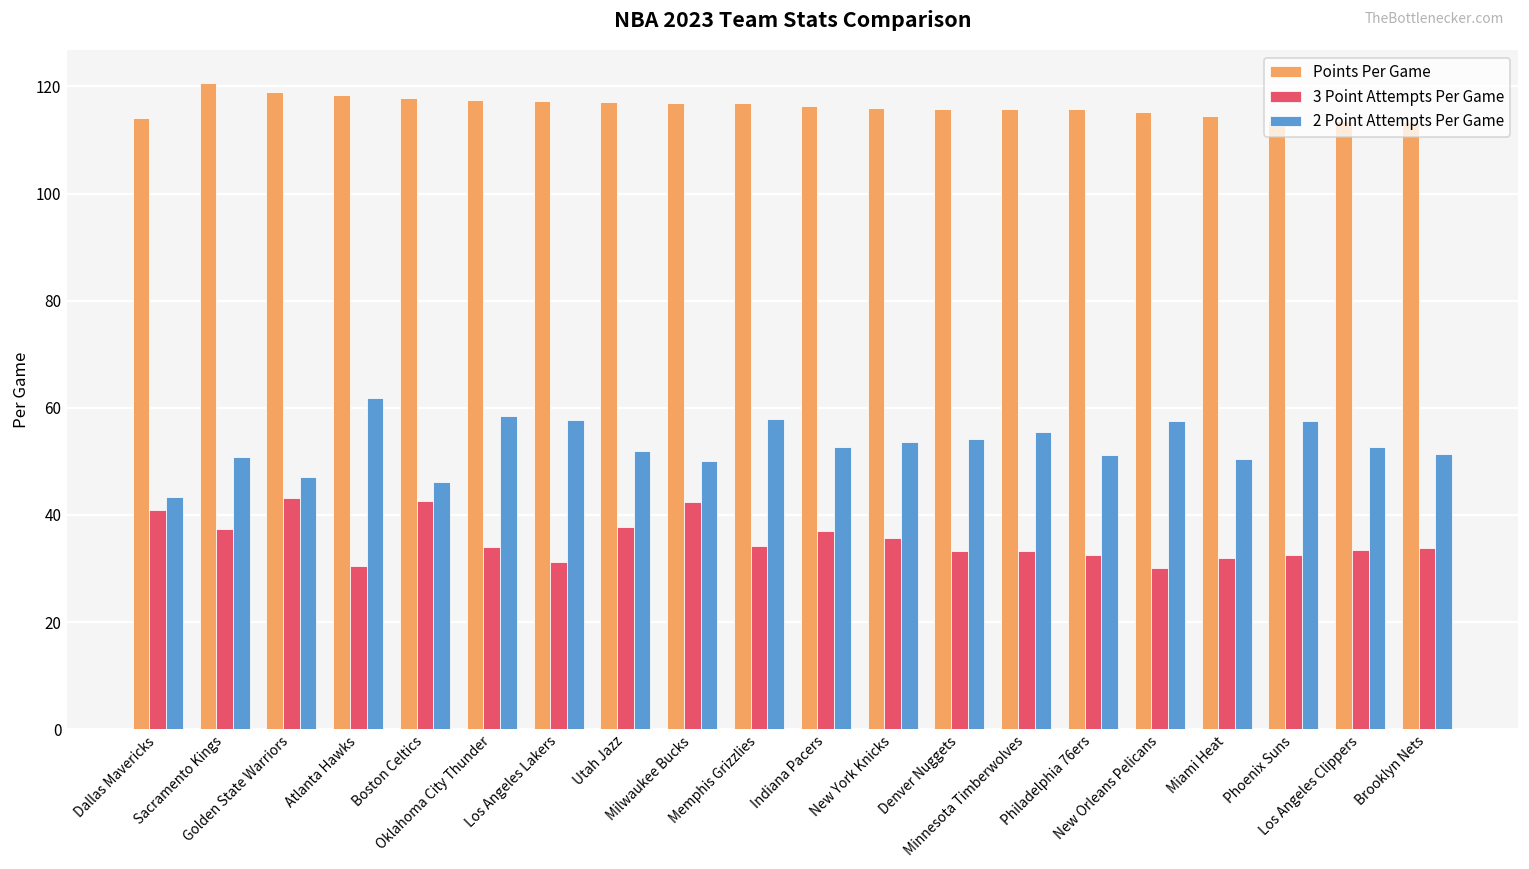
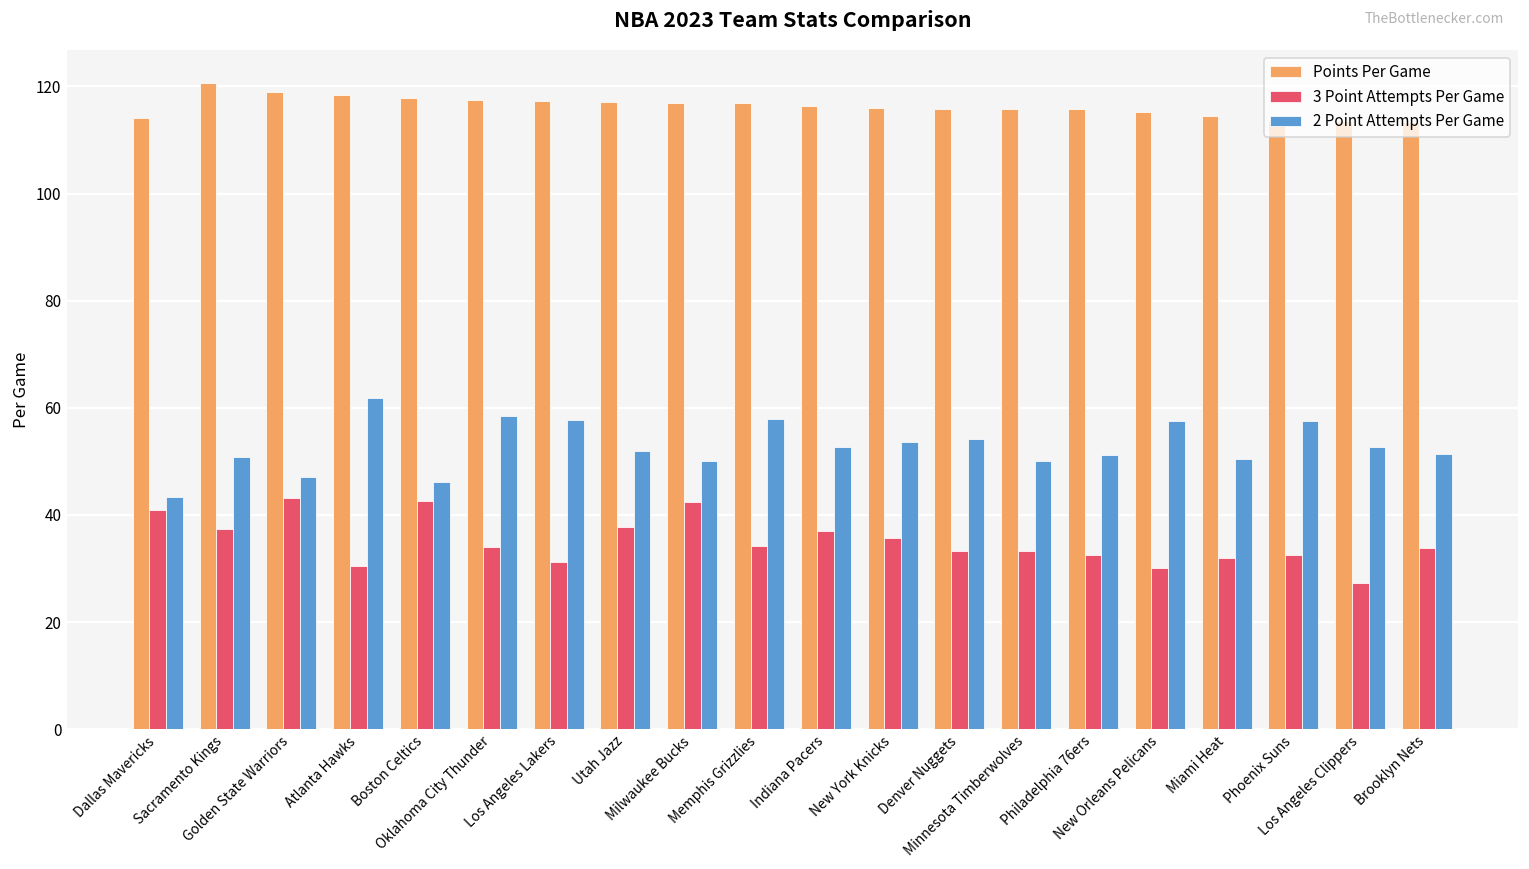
  {
    "Points Per Game": {
      "Dallas Mavericks": 114,
      "Sacramento Kings": 121,
      "Golden State Warriors": 119,
      "Atlanta Hawks": 118,
      "Boston Celtics": 118,
      "Oklahoma City Thunder": 118,
      "Los Angeles Lakers": 117,
      "Utah Jazz": 117,
      "Milwaukee Bucks": 117,
      "Memphis Grizzlies": 117,
      "Indiana Pacers": 116,
      "New York Knicks": 116,
      "Denver Nuggets": 116,
      "Minnesota Timberwolves": 116,
      "Philadelphia 76ers": 116,
      "New Orleans Pelicans": 115,
      "Miami Heat": 114
    },
    "3 Point Attempts Per Game": {
      "Dallas Mavericks": 41,
      "Sacramento Kings": 37,
      "Golden State Warriors": 43,
      "Atlanta Hawks": 31,
      "Boston Celtics": 43,
      "Oklahoma City Thunder": 34,
      "Los Angeles Lakers": 31,
      "Utah Jazz": 38,
      "Milwaukee Bucks": 42,
      "Memphis Grizzlies": 34,
      "Indiana Pacers": 37,
      "New York Knicks": 36,
      "Denver Nuggets": 33,
      "Minnesota Timberwolves": 33,
      "Philadelphia 76ers": 33,
      "New Orleans Pelicans": 30,
      "Miami Heat": 32,
      "Phoenix Suns": 33,
-     "Los Angeles Clippers": 33,
+     "Los Angeles Clippers": 27,
      "Brooklyn Nets": 34
    },
    "2 Point Attempts Per Game": {
      "Dallas Mavericks": 43,
      "Sacramento Kings": 51,
      "Golden State Warriors": 47,
      "Atlanta Hawks": 62,
      "Boston Celtics": 46,
      "Oklahoma City Thunder": 59,
      "Los Angeles Lakers": 58,
      "Utah Jazz": 52,
      "Milwaukee Bucks": 50,
      "Memphis Grizzlies": 58,
      "Indiana Pacers": 53,
      "New York Knicks": 54,
      "Denver Nuggets": 54,
-     "Minnesota Timberwolves": 56,
+     "Minnesota Timberwolves": 50,
      "Philadelphia 76ers": 51,
      "New Orleans Pelicans": 58,
      "Miami Heat": 51,
      "Phoenix Suns": 58,
      "Los Angeles Clippers": 53,
      "Brooklyn Nets": 51
    }
  }
